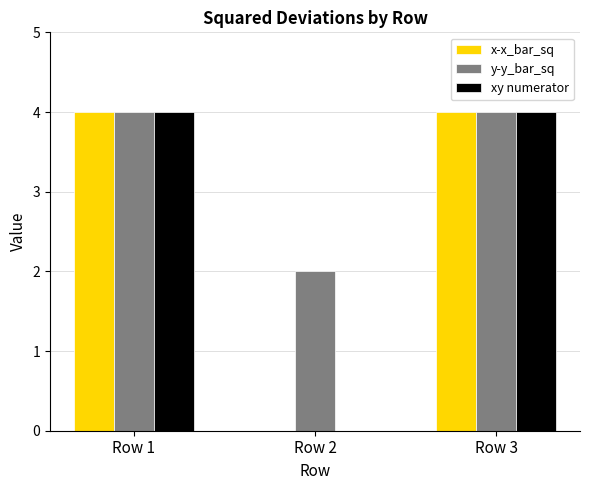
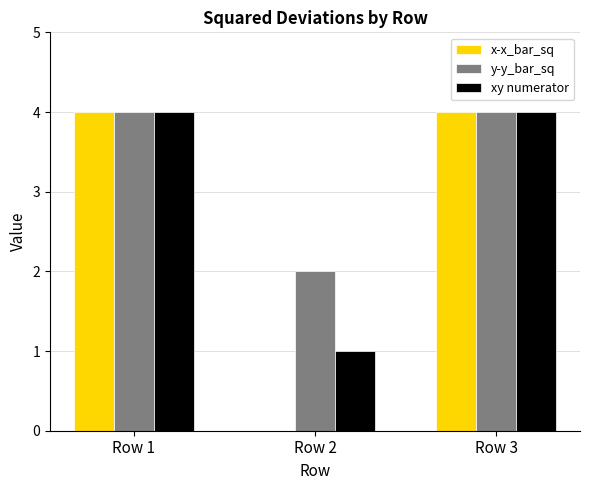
  {
    "x-x_bar_sq": {
      "Row 1": 4,
      "Row 2": 0,
      "Row 3": 4
    },
    "y-y_bar_sq": {
      "Row 1": 4,
      "Row 2": 2,
      "Row 3": 4
    },
    "xy numerator": {
      "Row 1": 4,
-     "Row 2": 0,
+     "Row 2": 1,
      "Row 3": 4
    }
  }
